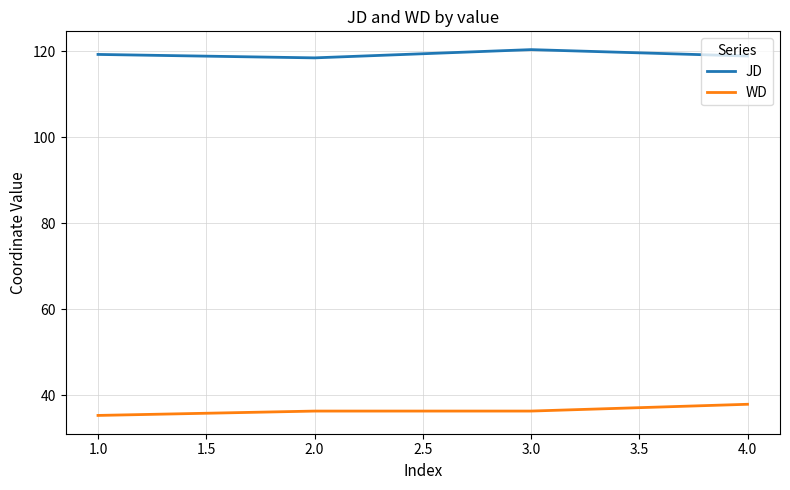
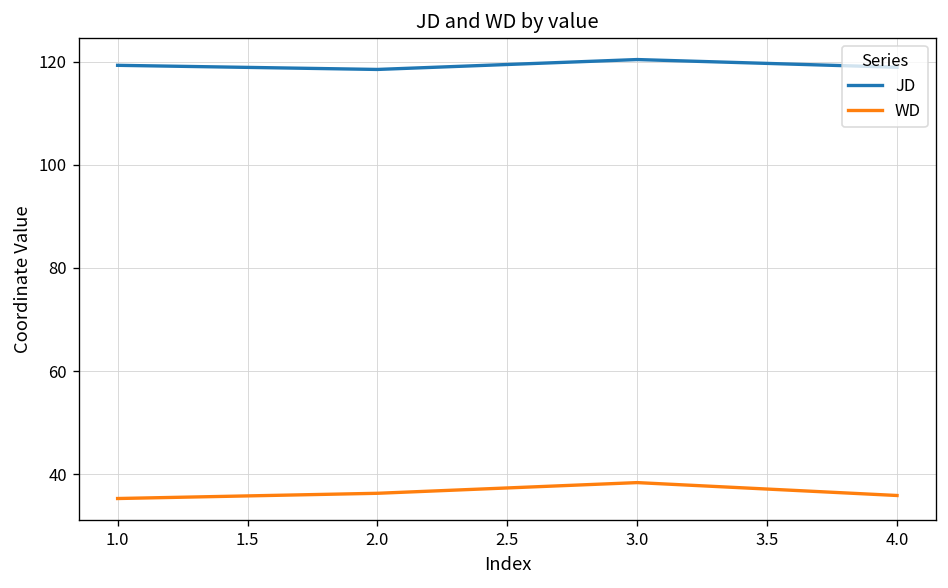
  {
    "JD": {
      "1.0": 119,
      "2.0": 118,
      "3.0": 120
    },
    "WD": {
      "1.0": 35,
      "2.0": 36,
-     "3.0": 36,
-     "4.0": 38
+     "3.0": 38,
+     "4.0": 36
    }
  }
